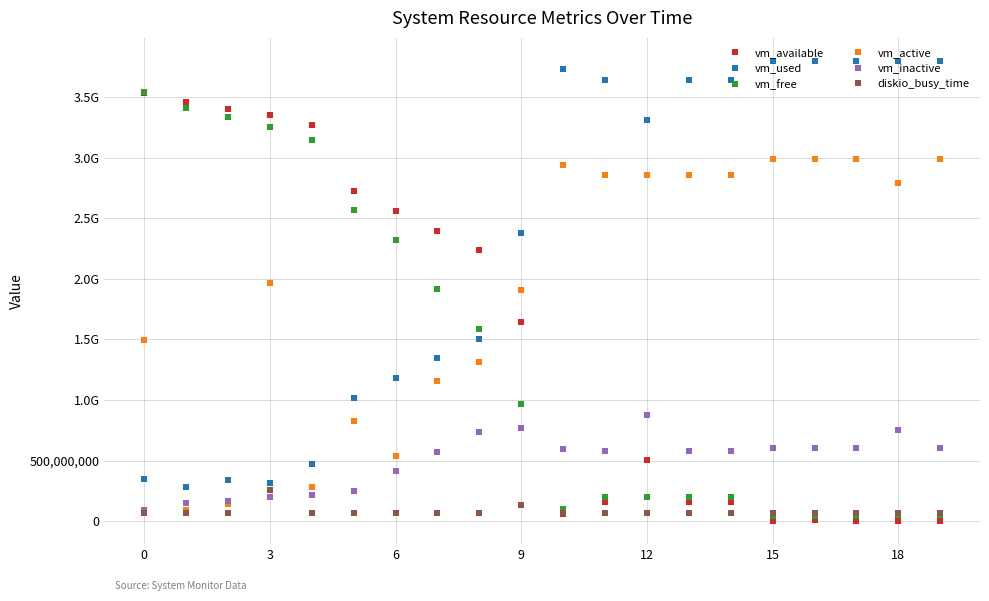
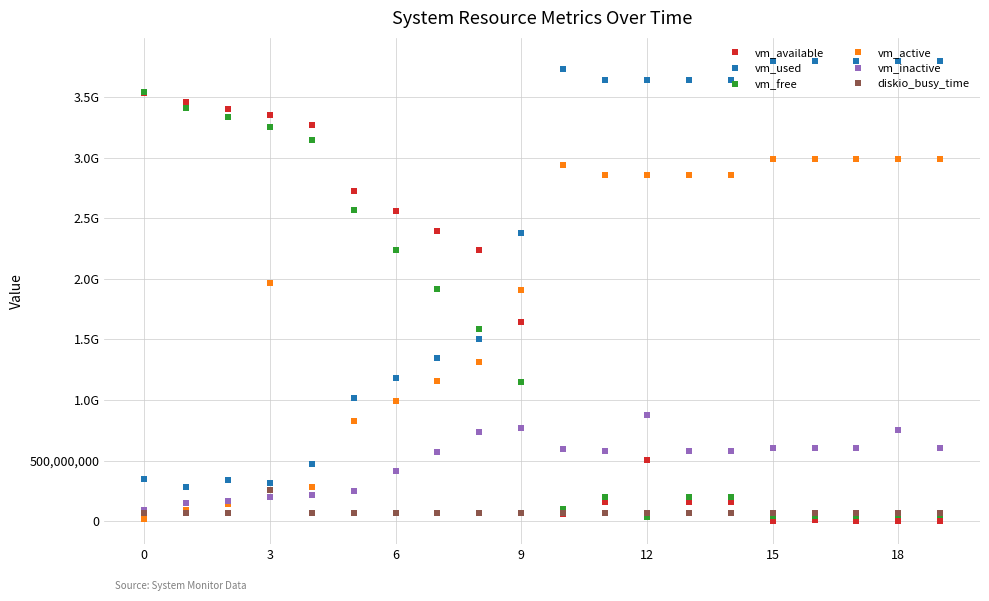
  {
    "vm_available": {
      "3": "3,360,000,000",
      "6": "2,560,000,000",
      "9": "1,640,000,000",
      "12": "510,000,000",
      "15": "0",
      "18": "0"
    },
    "vm_used": {
      "0": "350,000,000",
      "3": "310,000,000",
      "6": "1,180,000,000",
      "9": "2,370,000,000",
-     "12": "3,310,000,000",
+     "12": "3,640,000,000",
      "15": "3,800,000,000",
      "18": "3,800,000,000"
    },
    "vm_free": {
      "3": "3,250,000,000",
-     "6": "2,320,000,000",
-     "9": "960,000,000",
-     "12": "200,000,000"
+     "6": "2,240,000,000",
+     "9": "1,140,000,000",
+     "12": "30,000,000"
    },
    "vm_active": {
-     "0": "1,500,000,000",
+     "0": "20,000,000",
      "3": "1,970,000,000",
-     "6": "540,000,000",
+     "6": "990,000,000",
      "9": "1,910,000,000",
      "12": "2,860,000,000",
      "15": "2,990,000,000",
-     "18": "2,790,000,000"
+     "18": "2,990,000,000"
    },
    "vm_inactive": {
      "0": "90,000,000",
      "3": "200,000,000",
      "6": "410,000,000",
      "9": "770,000,000",
      "12": "880,000,000",
      "15": "600,000,000",
      "18": "750,000,000"
    },
    "diskio_busy_time": {
      "0": "70,000,000",
      "3": "250,000,000",
      "6": "70,000,000",
-     "9": "140,000,000",
+     "9": "70,000,000",
      "12": "70,000,000"
    }
  }
